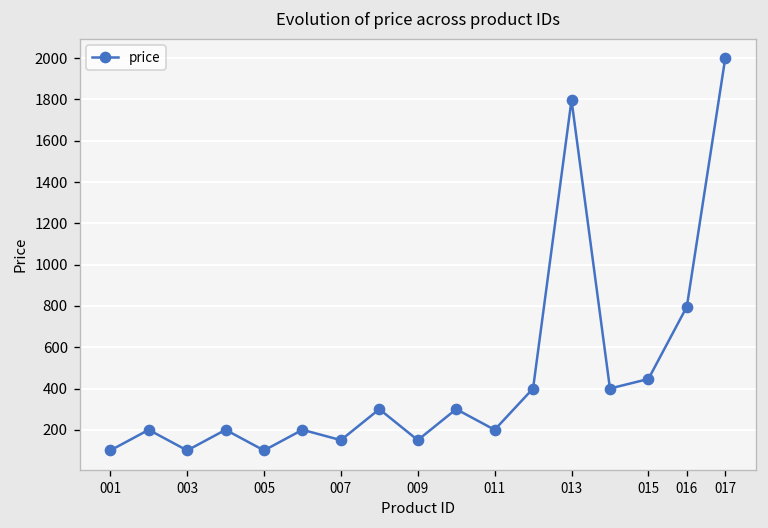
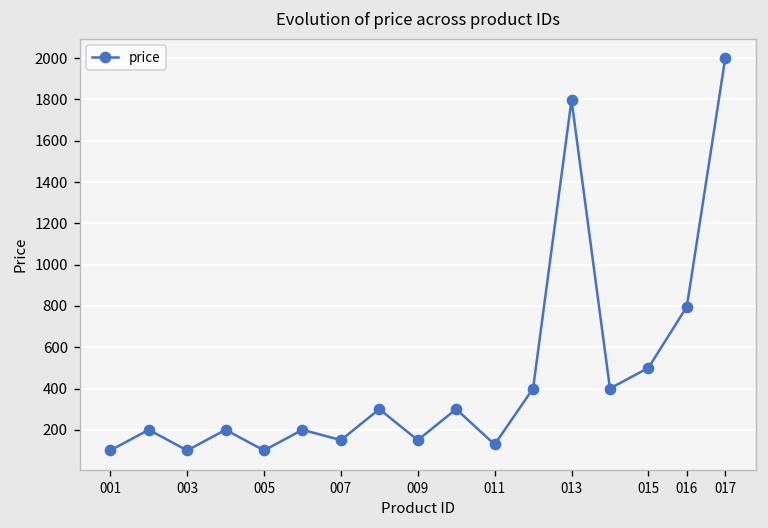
  {
    "001": 100,
    "003": 100,
    "005": 100,
    "007": 150,
    "009": 150,
-   "011": 200,
+   "011": 130,
    "013": 1800,
-   "015": 450,
+   "015": 500,
    "016": 800,
    "017": 2000
  }
